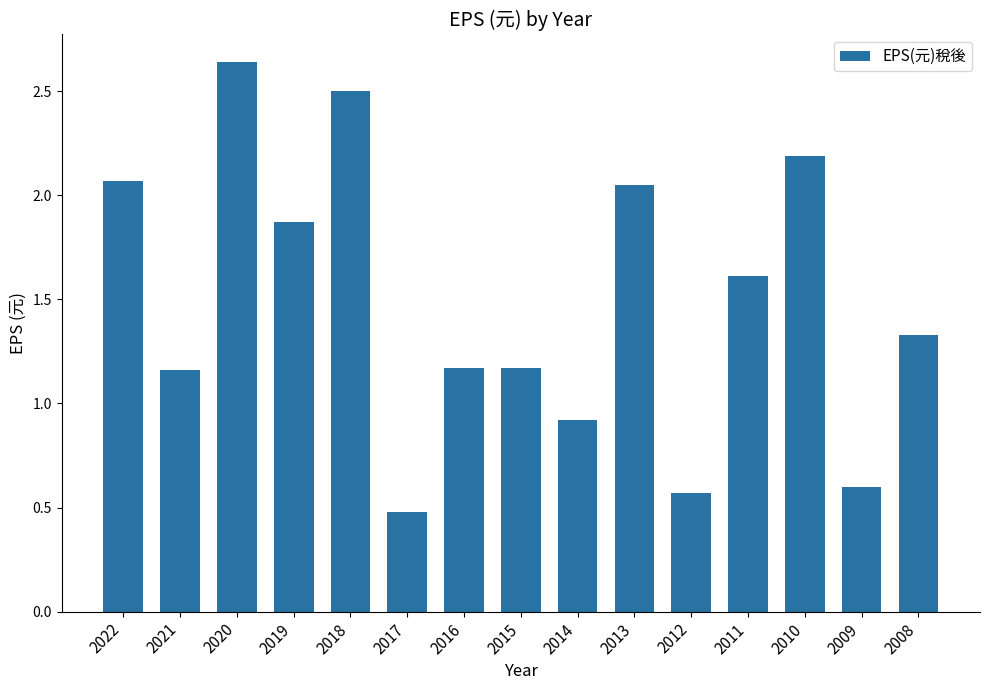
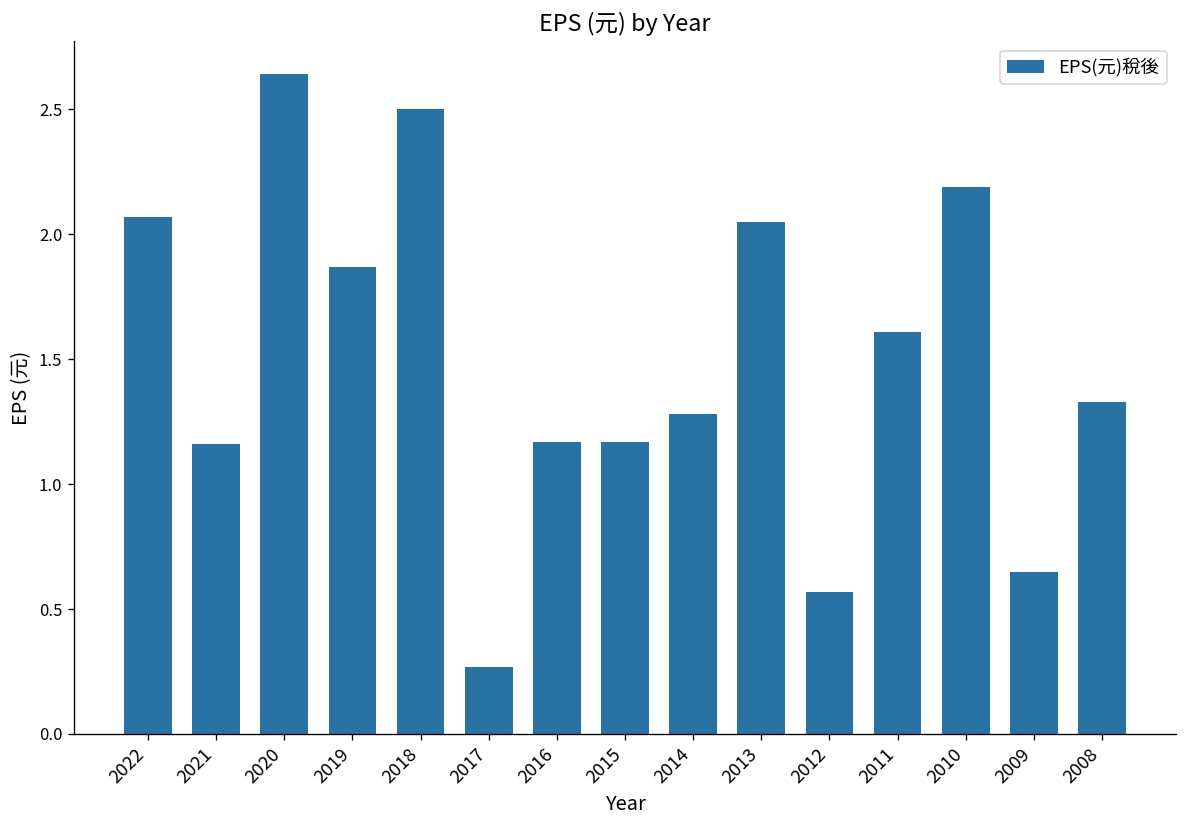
  {
    "2022": 2.07,
    "2021": 1.16,
    "2020": 2.64,
    "2019": 1.87,
    "2018": 2.50,
-   "2017": 0.48,
+   "2017": 0.27,
    "2016": 1.17,
    "2015": 1.17,
-   "2014": 0.92,
+   "2014": 1.28,
    "2013": 2.05,
    "2012": 0.57,
    "2011": 1.61,
    "2010": 2.19,
-   "2009": 0.60,
+   "2009": 0.65,
    "2008": 1.33
  }
